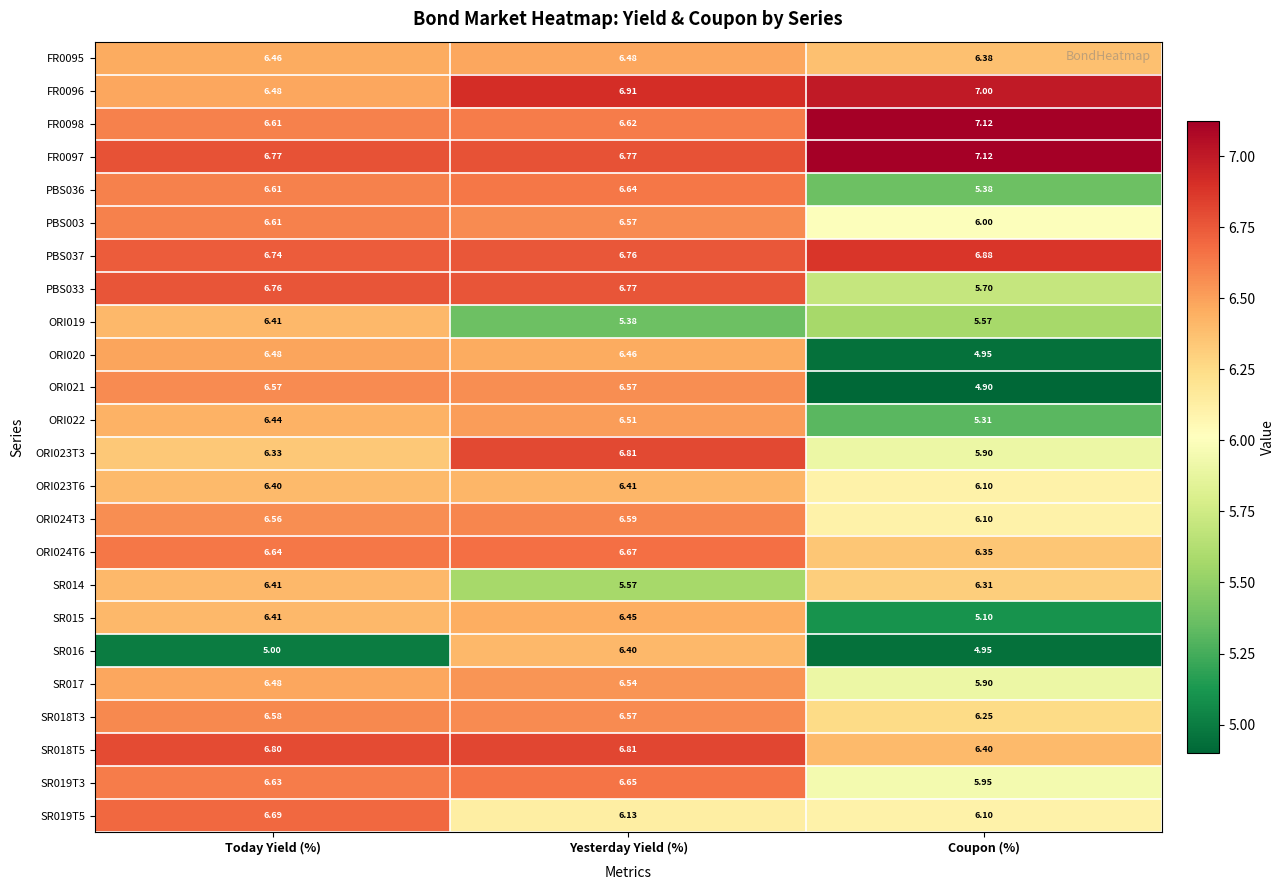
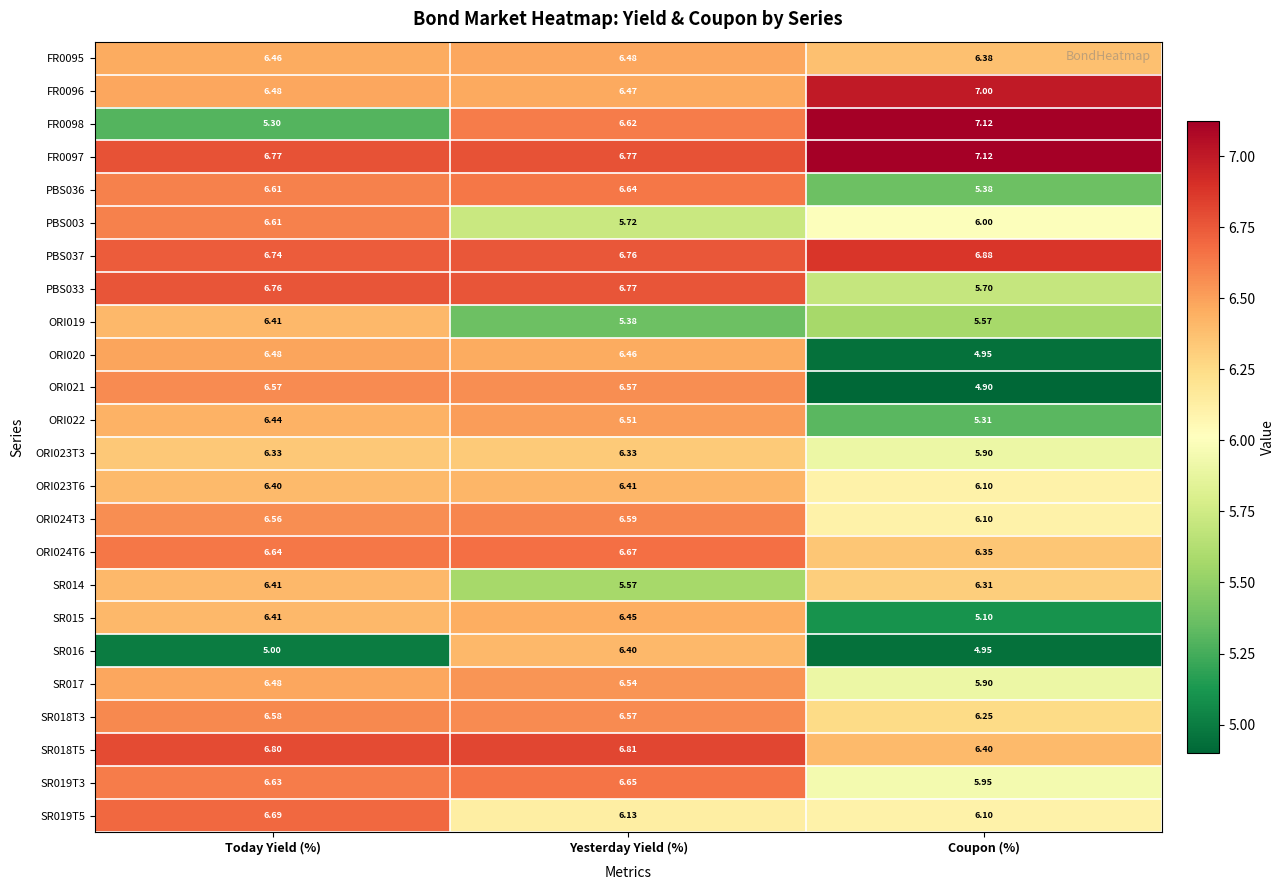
  {
    "FR0095": {
      "Today Yield (%)": 6.46,
      "Yesterday Yield (%)": 6.48
    },
    "FR0096": {
      "Today Yield (%)": 6.48,
-     "Yesterday Yield (%)": 6.91,
+     "Yesterday Yield (%)": 6.47,
      "Coupon (%)": 7.00
    },
    "FR0098": {
-     "Today Yield (%)": 6.61,
+     "Today Yield (%)": 5.30,
      "Yesterday Yield (%)": 6.62,
      "Coupon (%)": 7.12
    },
    "FR0097": {
      "Today Yield (%)": 6.77,
      "Yesterday Yield (%)": 6.77,
      "Coupon (%)": 7.12
    },
    "PBS036": {
      "Today Yield (%)": 6.61,
      "Yesterday Yield (%)": 6.64,
      "Coupon (%)": 5.38
    },
    "PBS003": {
      "Today Yield (%)": 6.61,
-     "Yesterday Yield (%)": 6.57,
+     "Yesterday Yield (%)": 5.72,
      "Coupon (%)": 6.00
    },
    "PBS037": {
      "Today Yield (%)": 6.74,
      "Yesterday Yield (%)": 6.76,
      "Coupon (%)": 6.88
    },
    "PBS033": {
      "Today Yield (%)": 6.76,
      "Yesterday Yield (%)": 6.77,
      "Coupon (%)": 5.70
    },
    "ORI019": {
      "Today Yield (%)": 6.41,
      "Yesterday Yield (%)": 5.38,
      "Coupon (%)": 5.57
    },
    "ORI020": {
      "Today Yield (%)": 6.48,
      "Yesterday Yield (%)": 6.46,
      "Coupon (%)": 4.95
    },
    "ORI021": {
      "Today Yield (%)": 6.57,
      "Yesterday Yield (%)": 6.57,
      "Coupon (%)": 4.90
    },
    "ORI022": {
      "Today Yield (%)": 6.44,
      "Yesterday Yield (%)": 6.51,
      "Coupon (%)": 5.31
    },
    "ORI023T3": {
      "Today Yield (%)": 6.33,
-     "Yesterday Yield (%)": 6.81,
+     "Yesterday Yield (%)": 6.33,
      "Coupon (%)": 5.90
    },
    "ORI023T6": {
      "Today Yield (%)": 6.40,
      "Yesterday Yield (%)": 6.41,
      "Coupon (%)": 6.10
    },
    "ORI024T3": {
      "Today Yield (%)": 6.56,
      "Yesterday Yield (%)": 6.59,
      "Coupon (%)": 6.10
    },
    "ORI024T6": {
      "Today Yield (%)": 6.64,
      "Yesterday Yield (%)": 6.67,
      "Coupon (%)": 6.35
    },
    "SR014": {
      "Today Yield (%)": 6.41,
      "Yesterday Yield (%)": 5.57,
      "Coupon (%)": 6.31
    },
    "SR015": {
      "Today Yield (%)": 6.41,
      "Yesterday Yield (%)": 6.45,
      "Coupon (%)": 5.10
    },
    "SR016": {
      "Today Yield (%)": 5.00,
      "Yesterday Yield (%)": 6.40,
      "Coupon (%)": 4.95
    },
    "SR017": {
      "Today Yield (%)": 6.48,
      "Yesterday Yield (%)": 6.54,
      "Coupon (%)": 5.90
    },
    "SR018T3": {
      "Today Yield (%)": 6.58,
      "Yesterday Yield (%)": 6.57,
      "Coupon (%)": 6.25
    },
    "SR018T5": {
      "Today Yield (%)": 6.80,
      "Yesterday Yield (%)": 6.81,
      "Coupon (%)": 6.40
    },
    "SR019T3": {
      "Today Yield (%)": 6.63,
      "Yesterday Yield (%)": 6.65,
      "Coupon (%)": 5.95
    },
    "SR019T5": {
      "Today Yield (%)": 6.69,
      "Yesterday Yield (%)": 6.13,
      "Coupon (%)": 6.10
    }
  }
